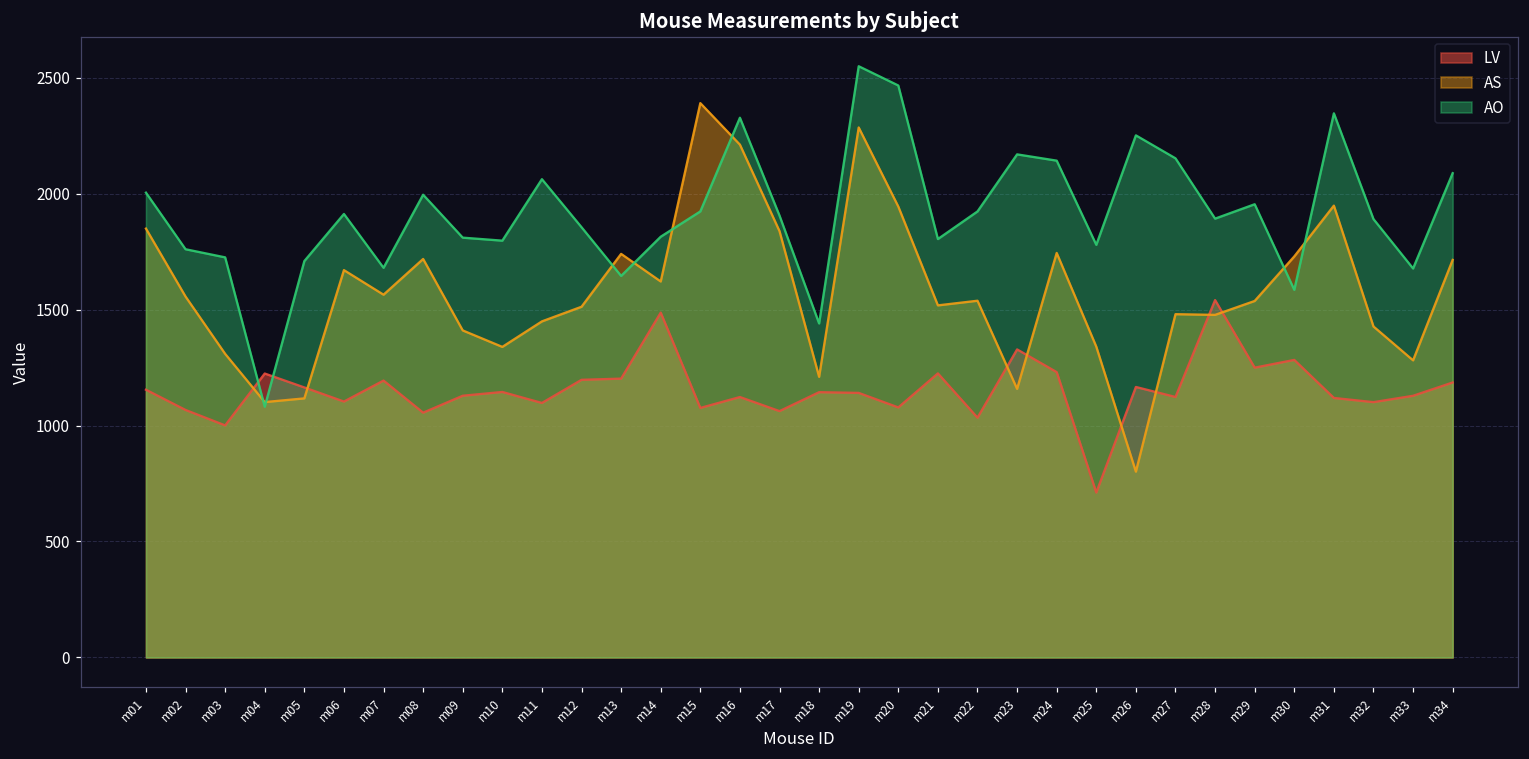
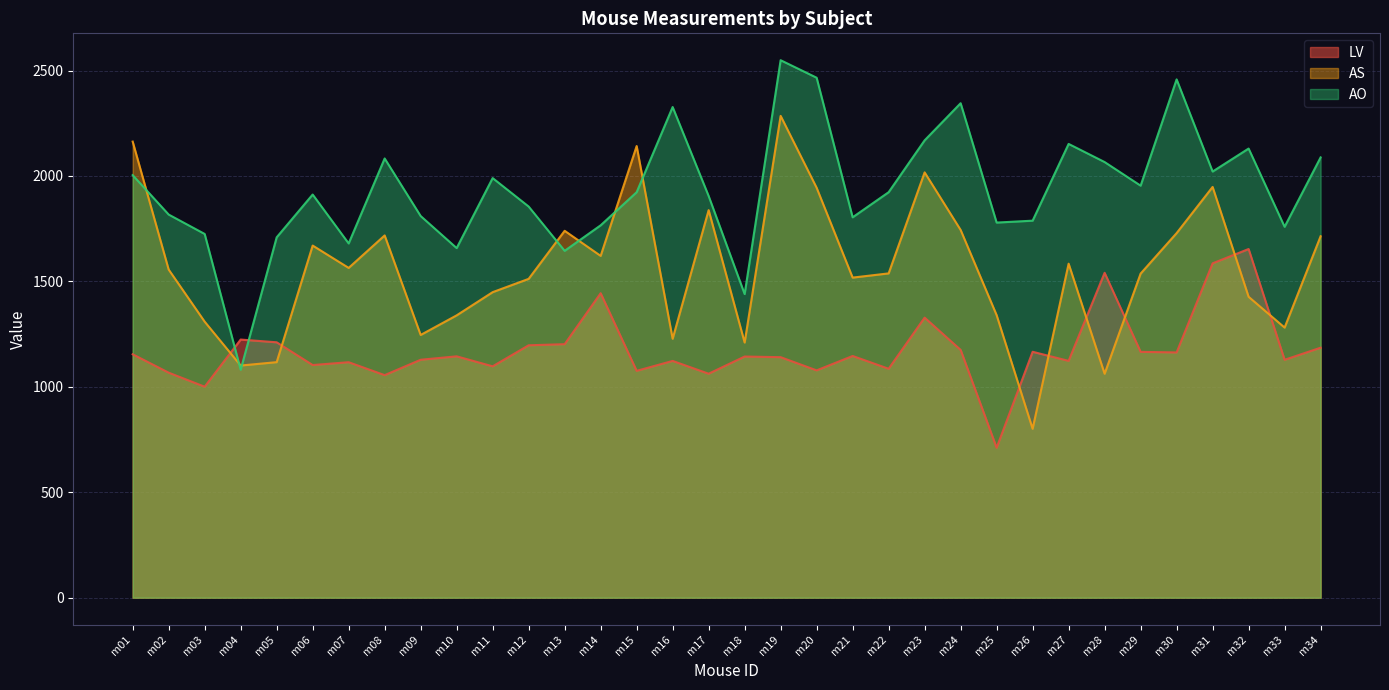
  {
    "LV": {
      "m01": 1150,
      "m02": 1070,
      "m03": 1000,
      "m04": 1220,
-     "m05": 1160,
+     "m05": 1210,
      "m06": 1100,
-     "m07": 1190,
+     "m07": 1120,
      "m08": 1060,
      "m09": 1130,
      "m10": 1140,
      "m11": 1100,
      "m12": 1200,
      "m13": 1200,
-     "m14": 1490,
+     "m14": 1440,
      "m15": 1080,
      "m16": 1120,
      "m17": 1060,
      "m18": 1140,
      "m19": 1140,
      "m20": 1080,
-     "m21": 1220,
-     "m22": 1030,
+     "m21": 1150,
+     "m22": 1090,
      "m23": 1330,
-     "m24": 1230,
+     "m24": 1180,
      "m25": 710,
      "m26": 1170,
      "m27": 1120,
      "m28": 1540,
-     "m29": 1250,
-     "m30": 1280,
-     "m31": 1120,
-     "m32": 1100,
+     "m29": 1170,
+     "m30": 1160,
+     "m31": 1590,
+     "m32": 1650,
      "m33": 1130,
      "m34": 1190
    },
    "AS": {
-     "m01": 1850,
+     "m01": 2160,
      "m02": 1560,
      "m03": 1310,
      "m04": 1100,
      "m05": 1120,
      "m06": 1670,
      "m07": 1560,
      "m08": 1720,
-     "m09": 1410,
+     "m09": 1250,
      "m10": 1340,
      "m11": 1450,
      "m12": 1510,
      "m13": 1740,
      "m14": 1620,
-     "m15": 2390,
-     "m16": 2210,
+     "m15": 2140,
+     "m16": 1230,
      "m17": 1840,
      "m18": 1210,
      "m19": 2290,
      "m20": 1940,
      "m21": 1520,
      "m22": 1540,
-     "m23": 1160,
+     "m23": 2020,
      "m24": 1740,
      "m25": 1340,
      "m26": 800,
-     "m27": 1480,
-     "m28": 1480,
+     "m27": 1580,
+     "m28": 1060,
      "m29": 1540,
      "m30": 1730,
      "m31": 1950,
      "m32": 1430,
      "m33": 1280,
      "m34": 1710
    },
    "AO": {
      "m01": 2000,
-     "m02": 1760,
+     "m02": 1820,
      "m03": 1730,
      "m04": 1080,
      "m05": 1710,
      "m06": 1910,
      "m07": 1680,
-     "m08": 2000,
+     "m08": 2080,
      "m09": 1810,
-     "m10": 1800,
-     "m11": 2060,
+     "m10": 1660,
+     "m11": 1990,
      "m12": 1860,
      "m13": 1650,
-     "m14": 1810,
+     "m14": 1770,
      "m15": 1920,
      "m16": 2330,
      "m17": 1910,
      "m18": 1440,
      "m19": 2550,
      "m20": 2470,
      "m21": 1800,
      "m22": 1920,
      "m23": 2170,
-     "m24": 2140,
+     "m24": 2350,
      "m25": 1780,
-     "m26": 2250,
+     "m26": 1790,
      "m27": 2150,
-     "m28": 1890,
+     "m28": 2070,
      "m29": 1950,
-     "m30": 1590,
-     "m31": 2350,
-     "m32": 1890,
-     "m33": 1680,
+     "m30": 2460,
+     "m31": 2020,
+     "m32": 2130,
+     "m33": 1760,
      "m34": 2090
    }
  }
